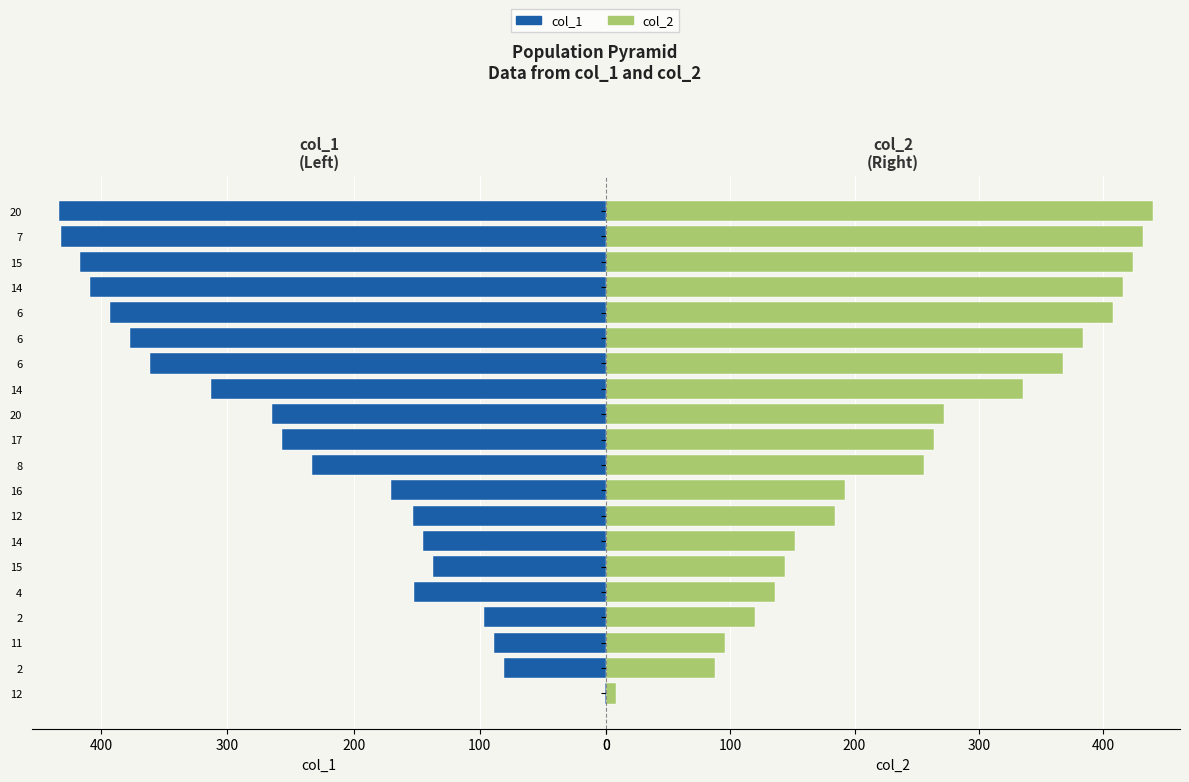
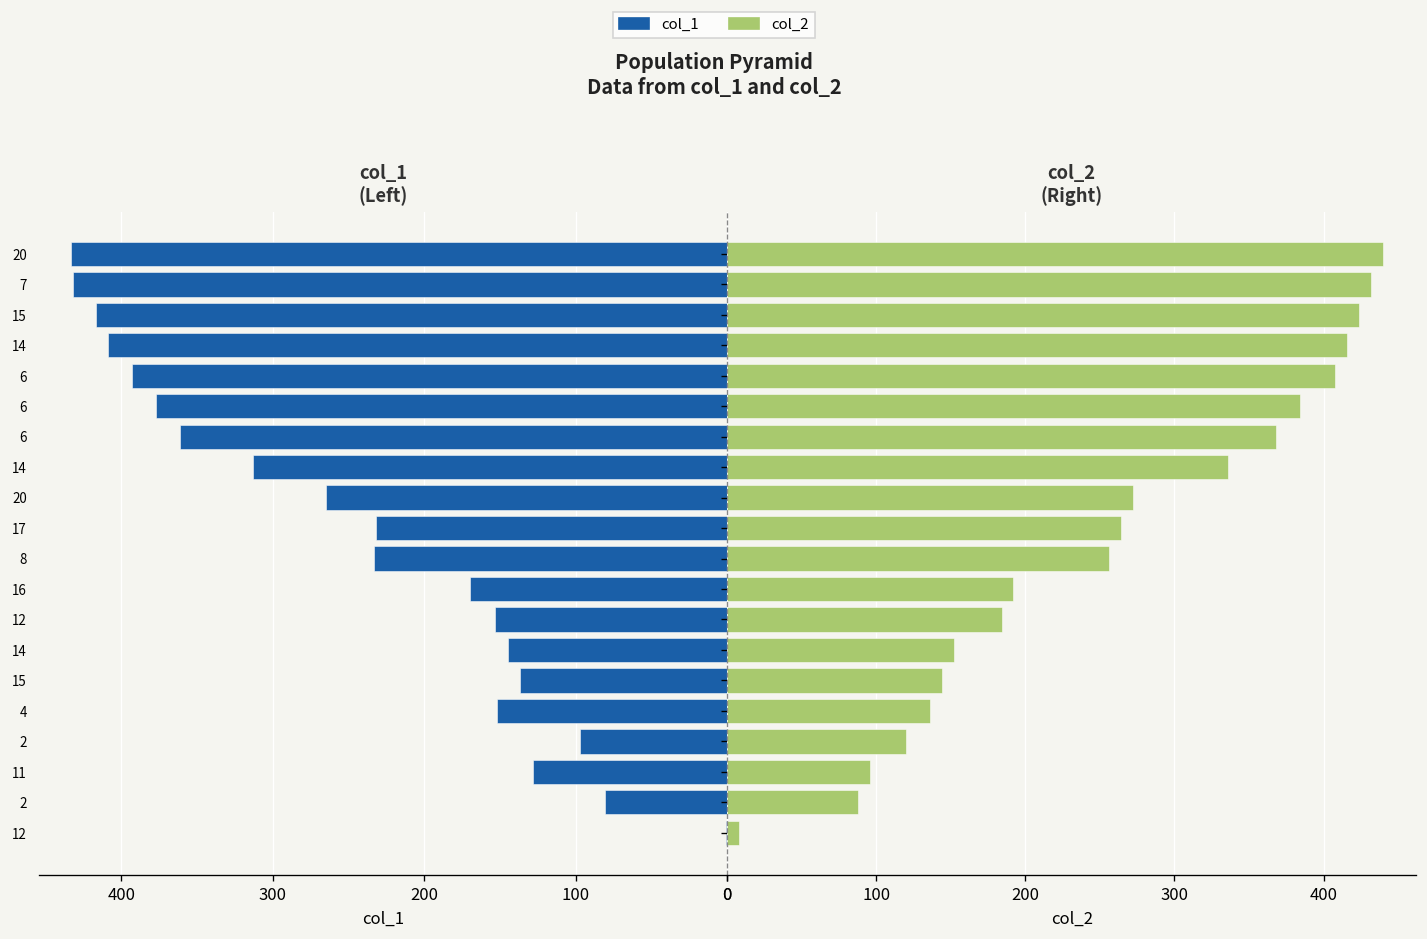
  {
    "col_1 (Left)": {
      "7": 432,
-     "17": 257,
+     "17": 232,
      "8": 233,
      "16": 170,
      "4": 152,
-     "11": 89
+     "11": 128
    }
  }
